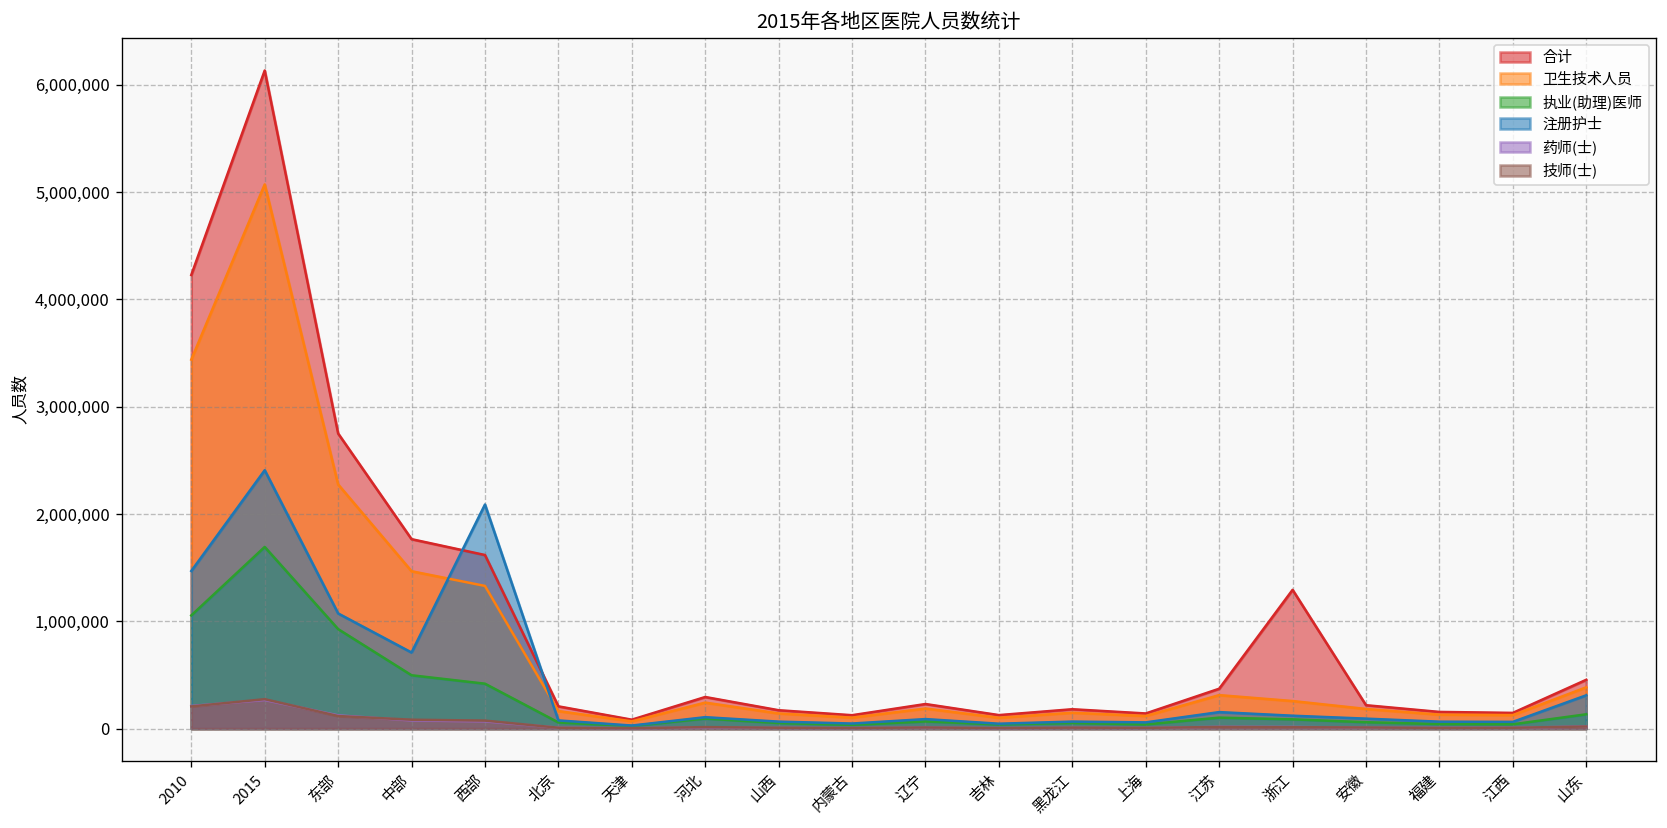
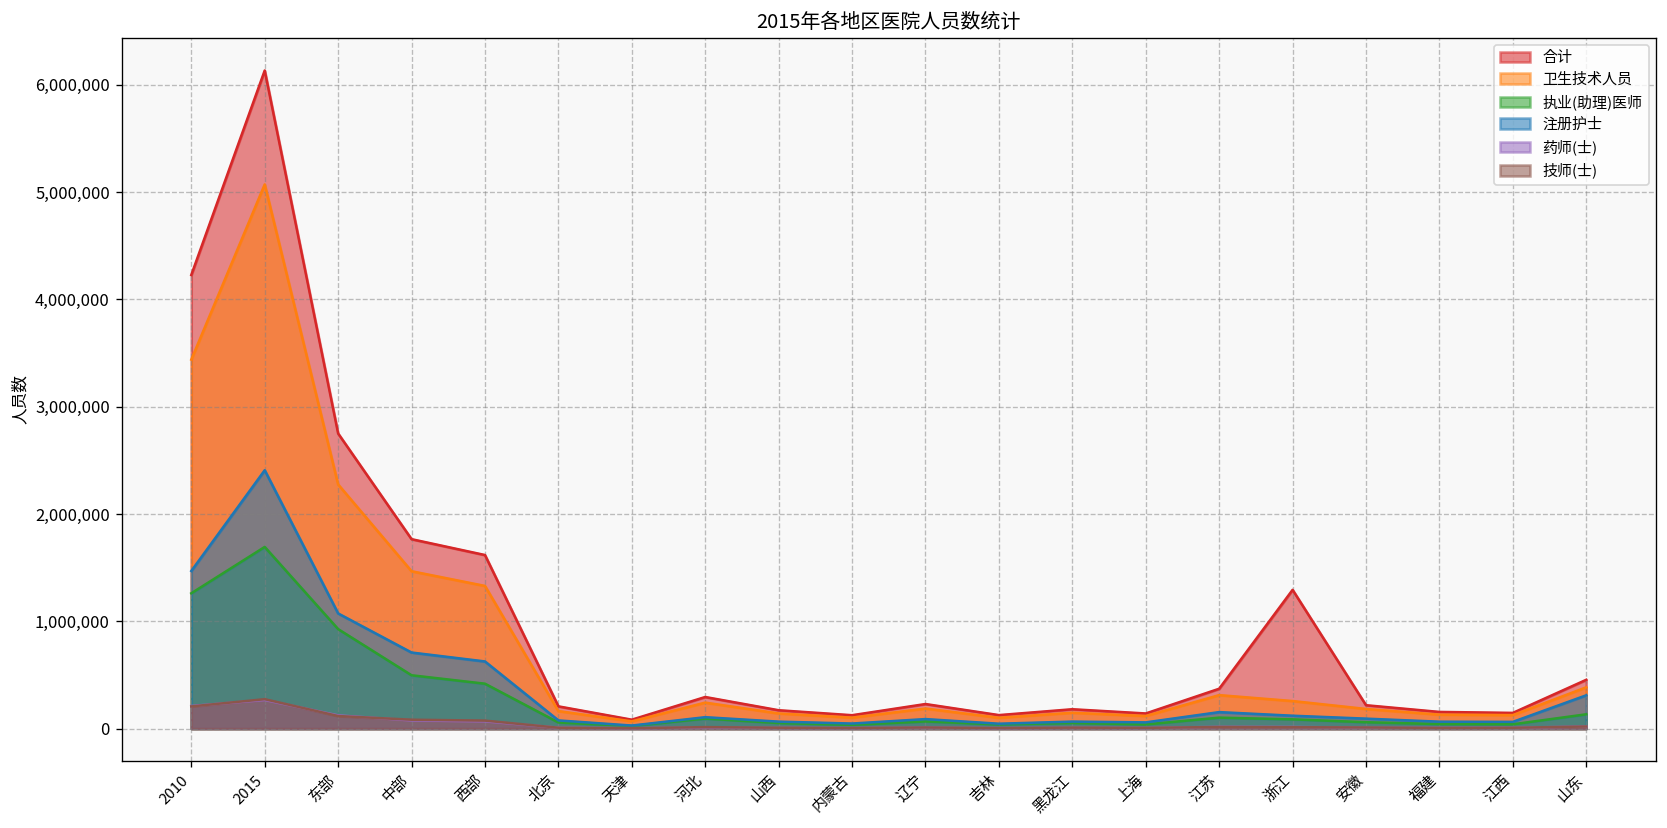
  {
    "合计": {
      "2010": "4,200,000",
      "2015": "6,100,000",
      "东部": "2,800,000",
      "中部": "1,800,000",
      "西部": "1,600,000",
      "北京": "200,000",
      "河北": "300,000",
      "山西": "200,000",
      "辽宁": "200,000",
      "黑龙江": "200,000",
      "江苏": "400,000",
      "浙江": "1,300,000",
      "安徽": "200,000",
      "山东": "500,000"
    },
    "卫生技术人员": {
      "2010": "3,400,000",
      "2015": "5,100,000",
      "东部": "2,300,000",
      "中部": "1,500,000",
      "西部": "1,300,000",
      "北京": "200,000",
      "河北": "200,000",
      "山西": "100,000",
      "辽宁": "200,000",
      "黑龙江": "100,000",
      "江苏": "300,000",
      "浙江": "300,000",
      "安徽": "200,000",
      "山东": "400,000"
    },
    "执业(助理)医师": {
-     "2010": "1,100,000",
+     "2010": "1,300,000",
      "2015": "1,700,000",
      "东部": "900,000",
      "中部": "500,000",
      "西部": "400,000",
      "江苏": "100,000",
      "浙江": "100,000",
      "安徽": "100,000",
      "山东": "100,000"
    },
    "注册护士": {
      "2010": "1,500,000",
      "2015": "2,400,000",
      "东部": "1,100,000",
      "中部": "700,000",
-     "西部": "2,100,000",
+     "西部": "600,000",
      "江苏": "200,000",
      "浙江": "100,000",
      "安徽": "100,000",
      "山东": "300,000"
    }
  }
